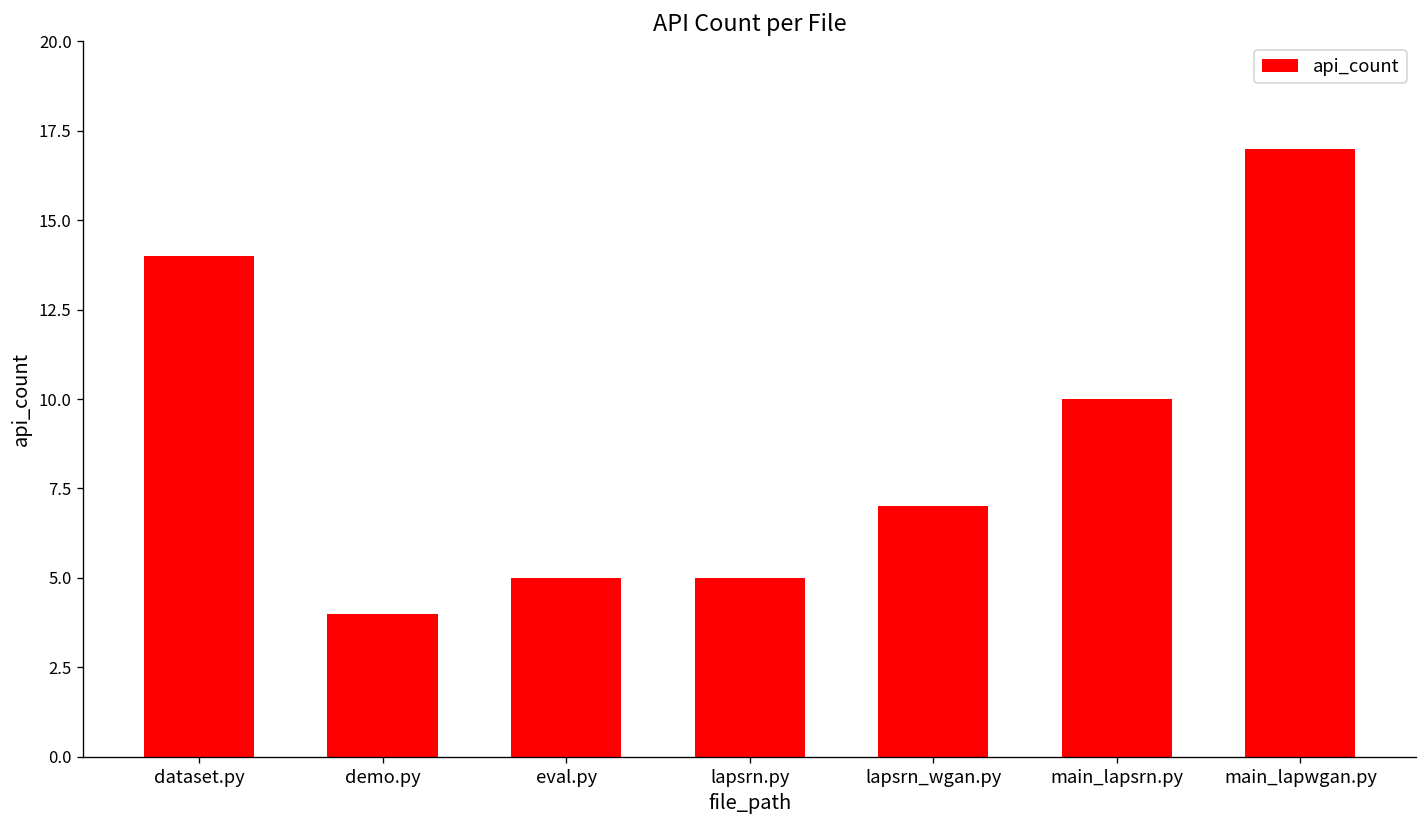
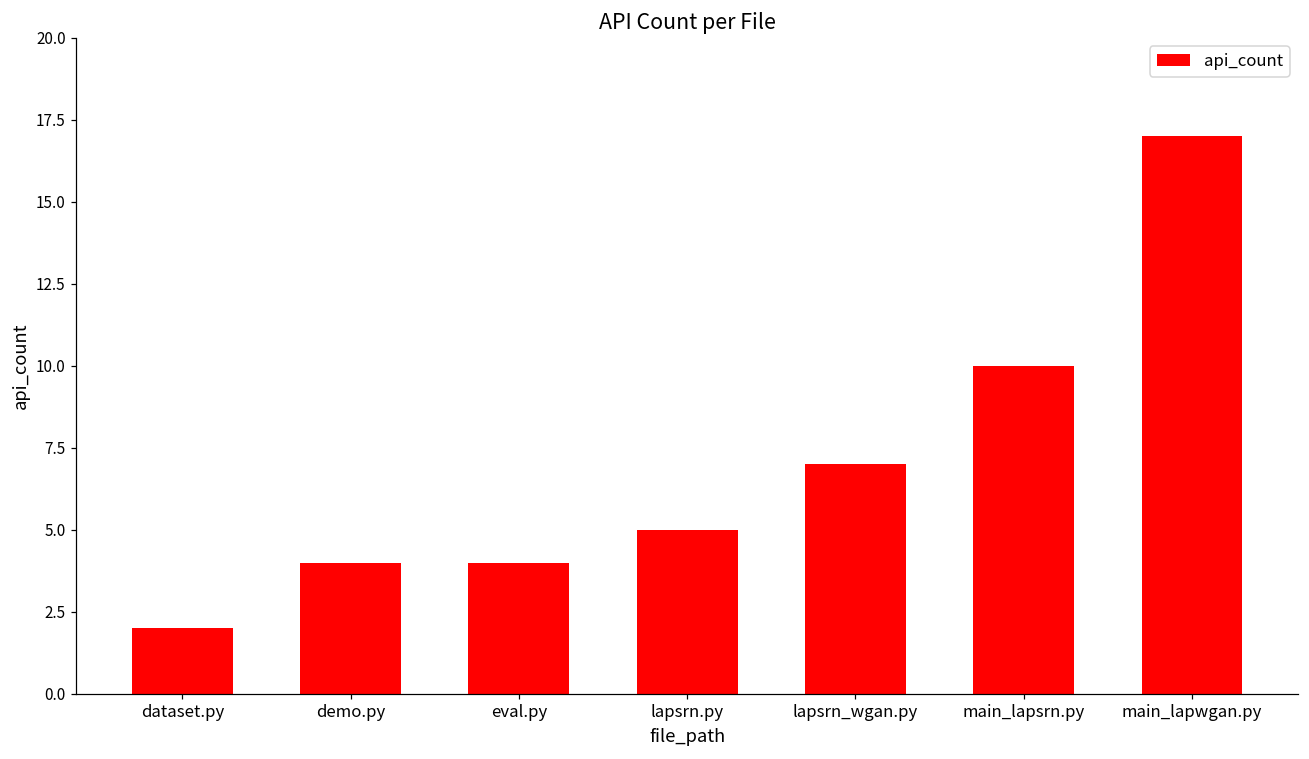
  {
-   "dataset.py": 14,
+   "dataset.py": 2,
    "demo.py": 4,
-   "eval.py": 5,
+   "eval.py": 4,
    "lapsrn.py": 5,
    "lapsrn_wgan.py": 7,
    "main_lapsrn.py": 10,
    "main_lapwgan.py": 17
  }
